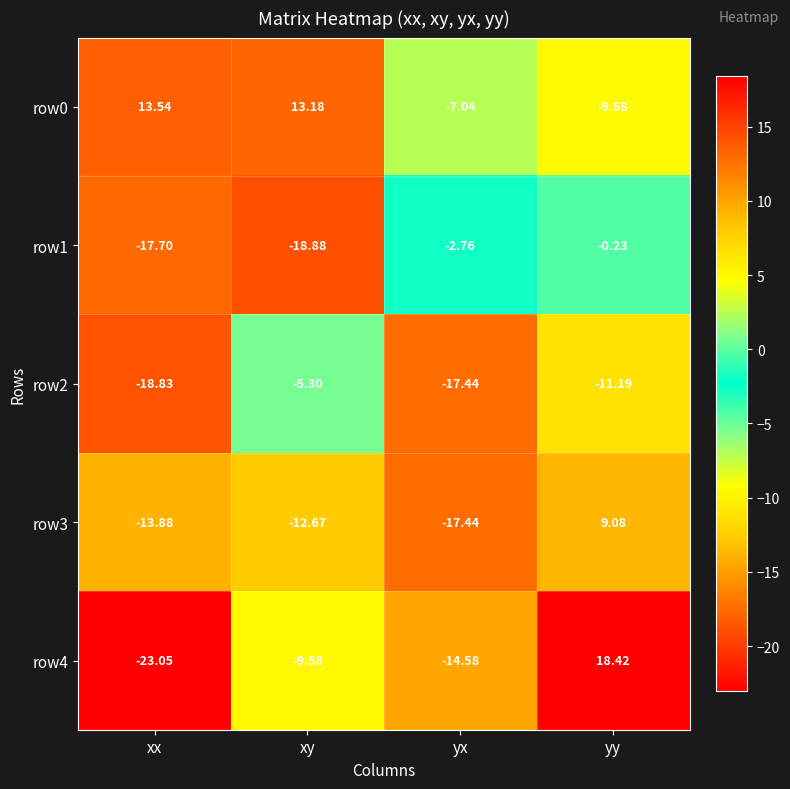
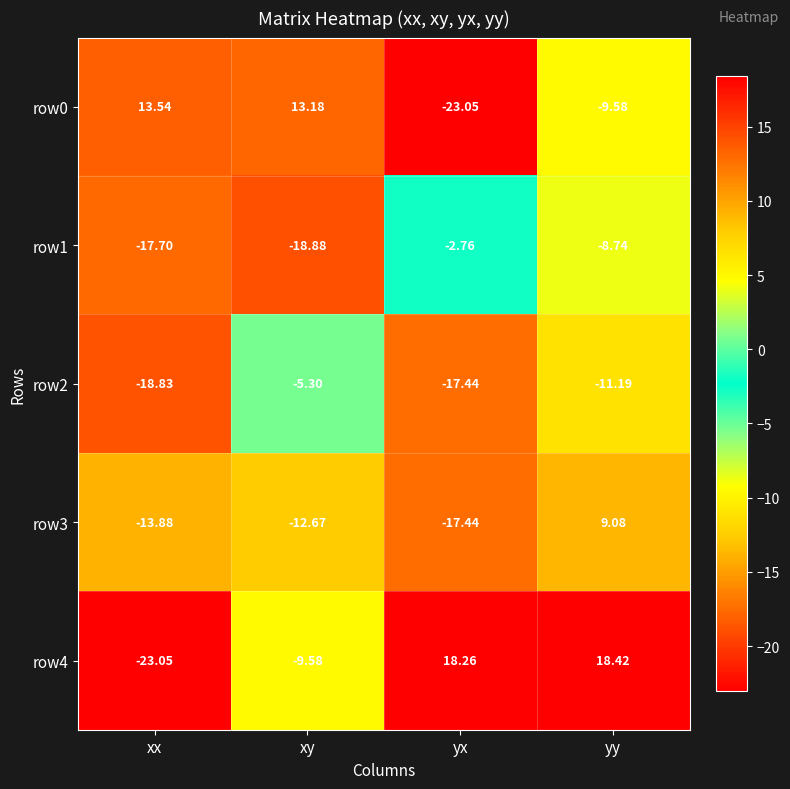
  {
    "row0": {
      "xx": 13.54,
      "xy": 13.18,
-     "yx": -7.04,
+     "yx": -23.05,
      "yy": -9.58
    },
    "row1": {
      "xx": -17.70,
      "xy": -18.88,
      "yx": -2.76,
-     "yy": -0.23
+     "yy": -8.74
    },
    "row2": {
      "xx": -18.83,
      "xy": -5.30,
      "yx": -17.44,
      "yy": -11.19
    },
    "row3": {
      "xx": -13.88,
      "xy": -12.67,
      "yx": -17.44,
      "yy": 9.08
    },
    "row4": {
      "xx": -23.05,
      "xy": -9.58,
-     "yx": -14.58,
+     "yx": 18.26,
      "yy": 18.42
    }
  }
